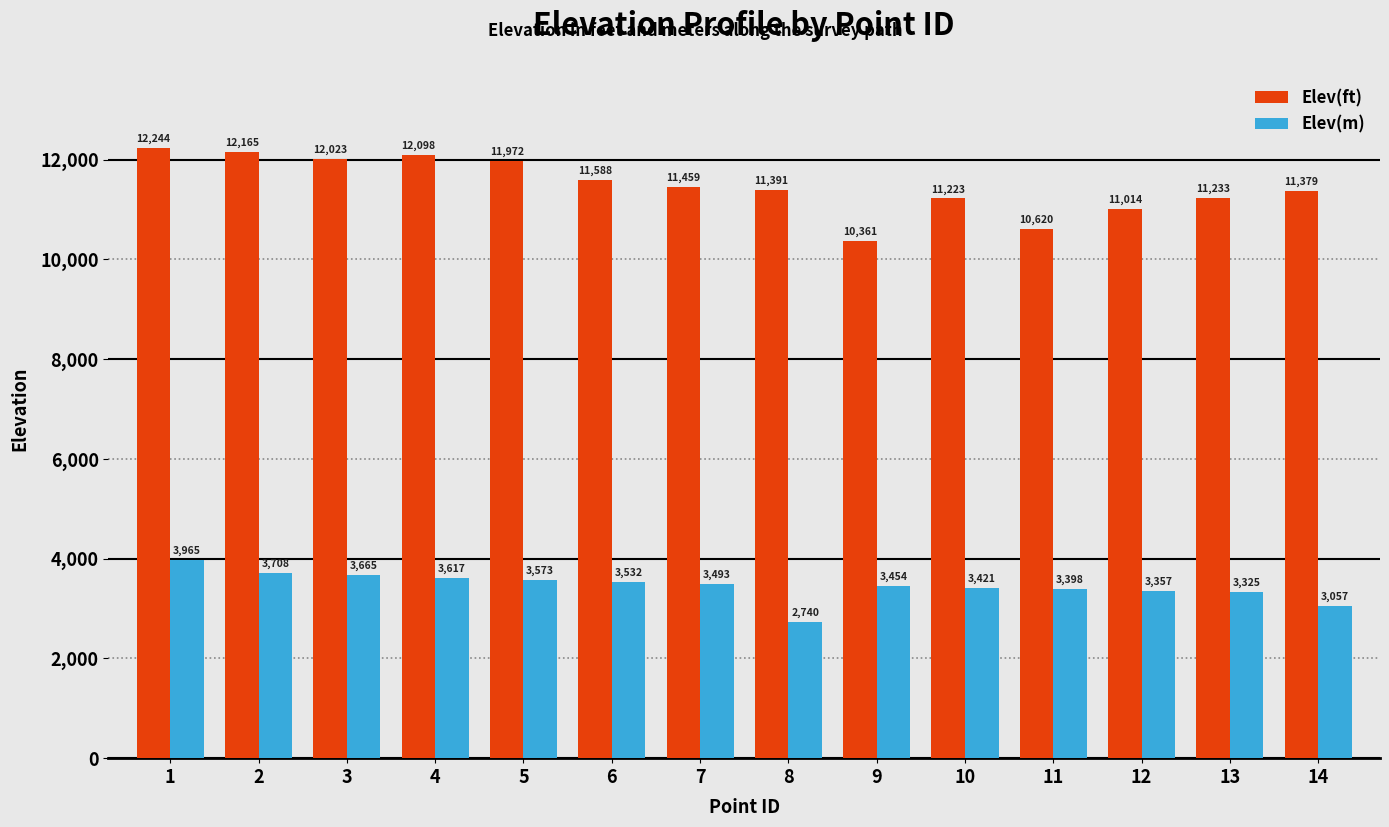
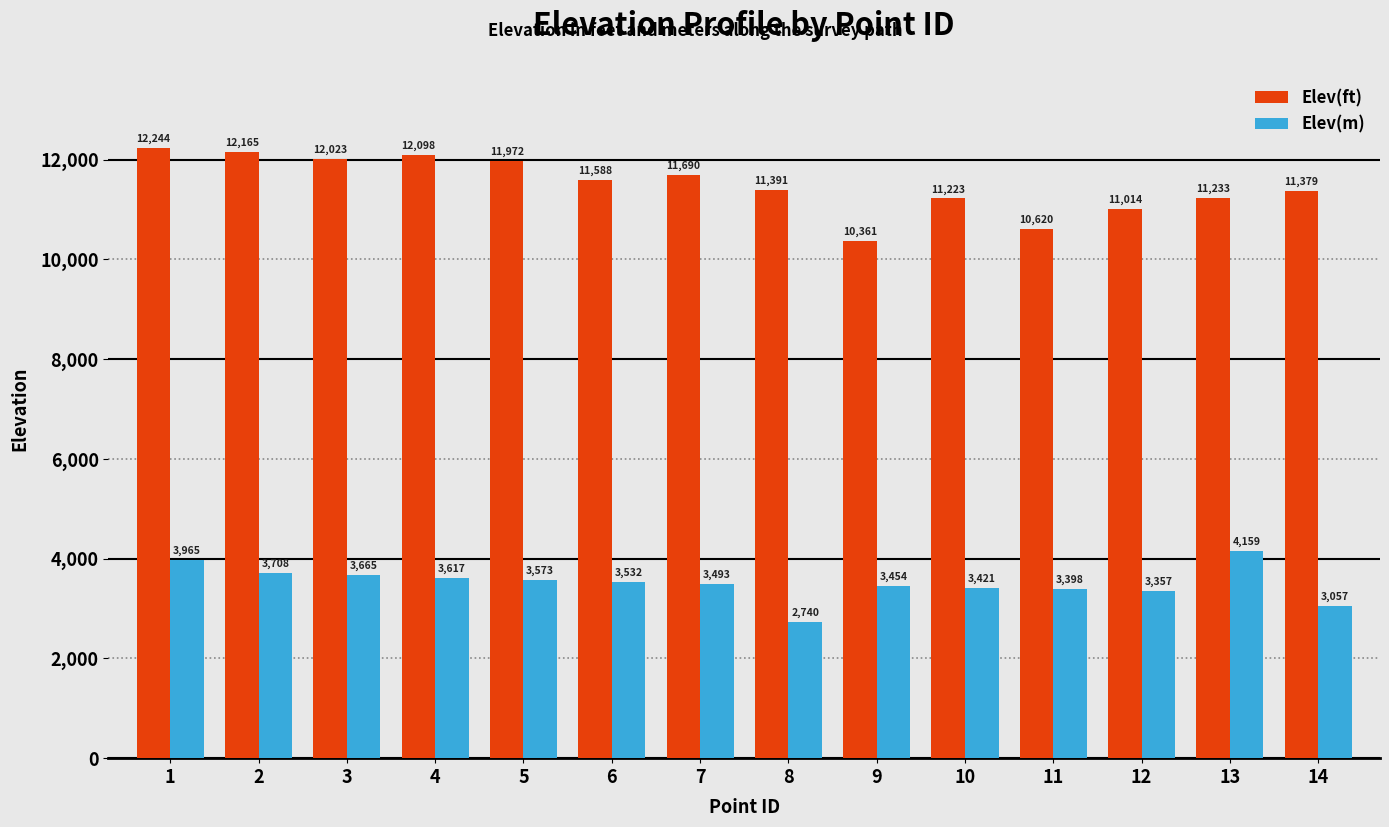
  {
    "Elev(ft)": {
      "1": "12,244",
      "2": "12,165",
      "3": "12,023",
      "4": "12,098",
      "5": "11,972",
      "6": "11,588",
-     "7": "11,459",
+     "7": "11,690",
      "8": "11,391",
      "9": "10,361",
      "10": "11,223",
      "11": "10,620",
      "12": "11,014",
      "13": "11,233",
      "14": "11,379"
    },
    "Elev(m)": {
      "1": "3,965",
      "2": "3,708",
      "3": "3,665",
      "4": "3,617",
      "5": "3,573",
      "6": "3,532",
      "7": "3,493",
      "8": "2,740",
      "9": "3,454",
      "10": "3,421",
      "11": "3,398",
      "12": "3,357",
-     "13": "3,325",
+     "13": "4,159",
      "14": "3,057"
    }
  }
